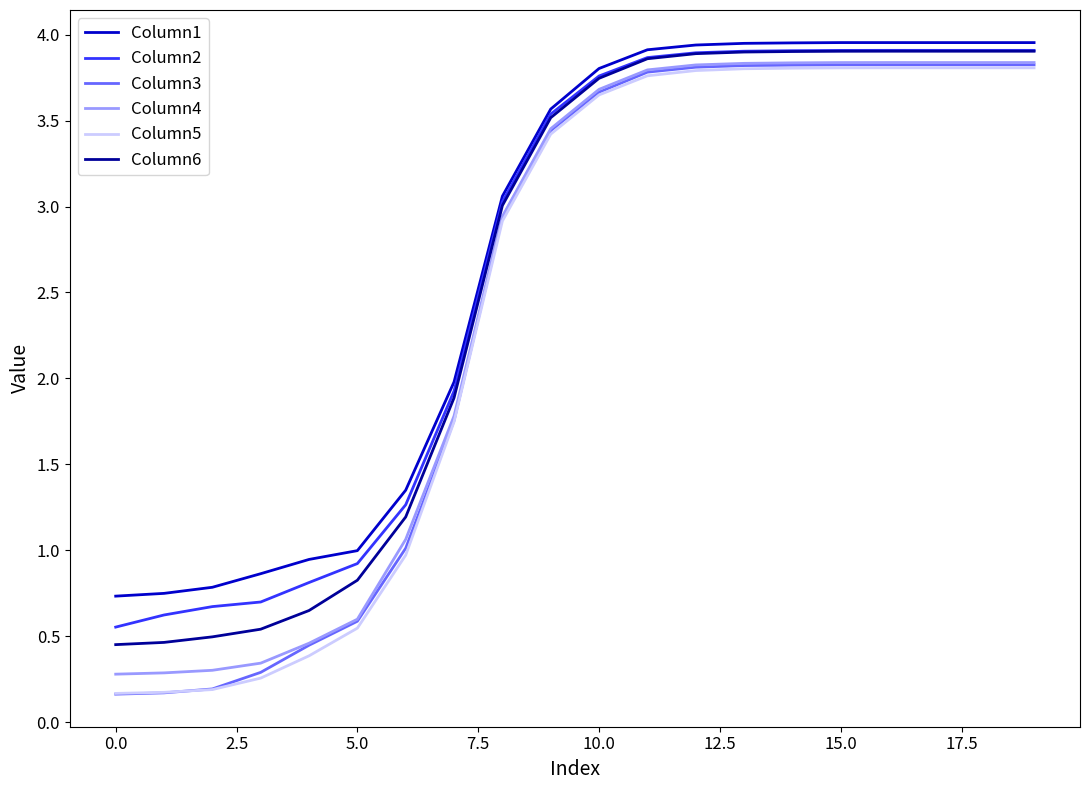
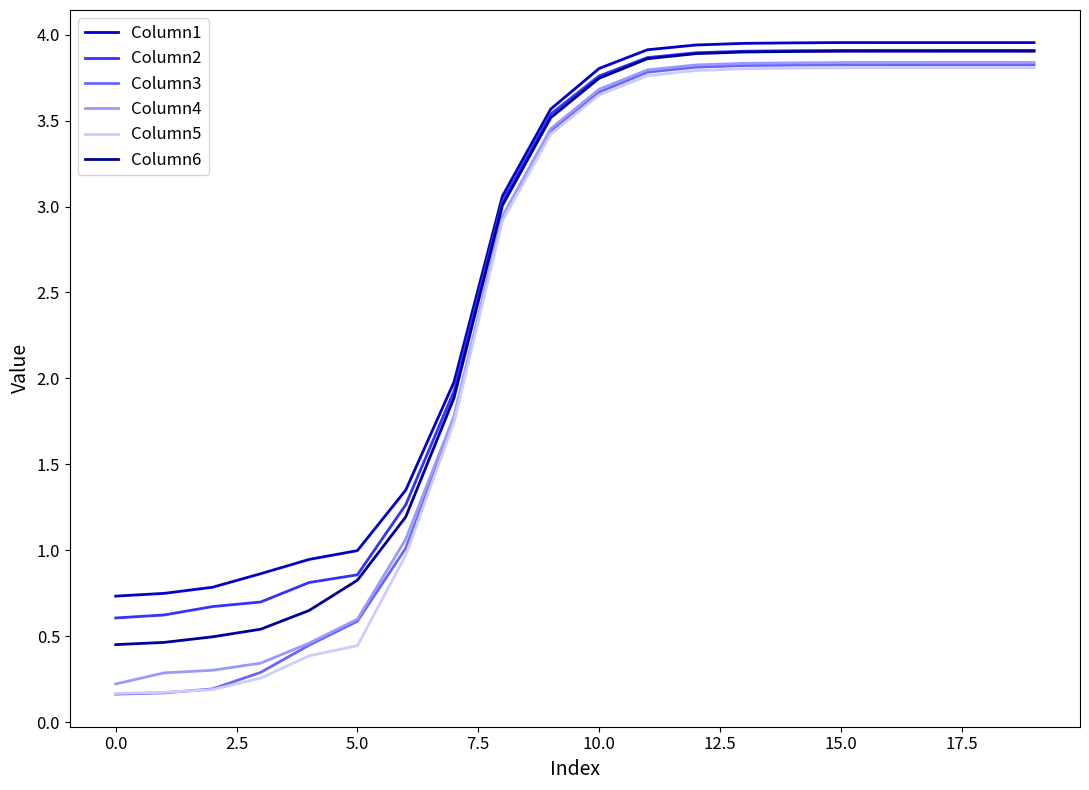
  {
    "Column2": {
-     "0.0": 0.55,
-     "5.0": 0.92
+     "0.0": 0.61,
+     "5.0": 0.86
    },
    "Column3": {
      "10.0": 3.67
    },
    "Column4": {
-     "0.0": 0.28,
+     "0.0": 0.22,
      "10.0": 3.68
    },
    "Column5": {
-     "5.0": 0.55,
+     "5.0": 0.45,
      "10.0": 3.65,
      "15.0": 3.81
    }
  }
